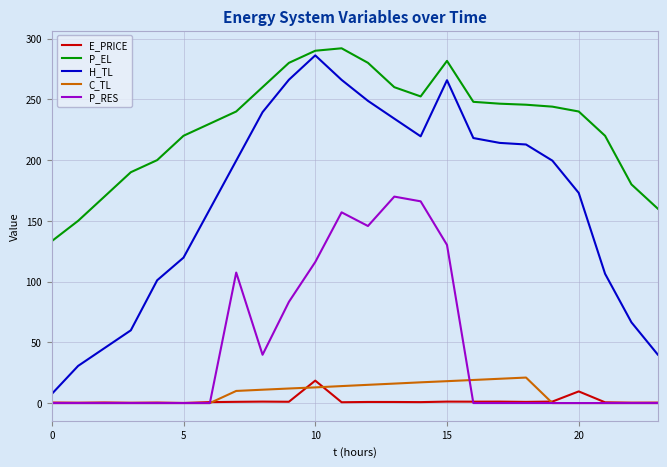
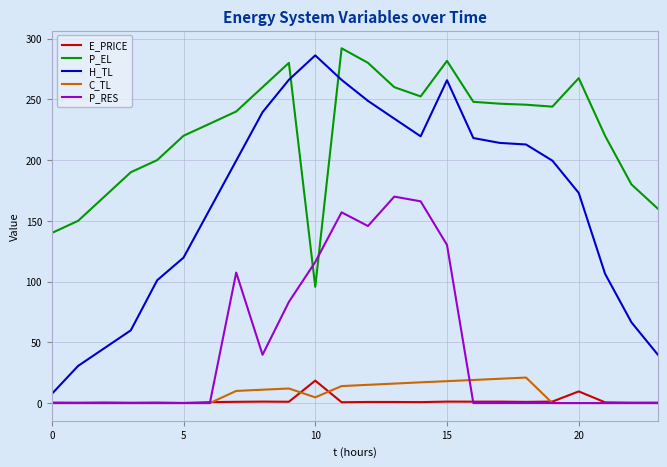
  {
    "E_PRICE": {
      "10": 18,
      "15": 1,
      "20": 10
    },
    "P_EL": {
-     "0": 133,
+     "0": 140,
      "5": 220,
-     "10": 290,
+     "10": 96,
      "15": 282,
-     "20": 240
+     "20": 267
    },
    "H_TL": {
      "0": 7,
      "5": 120,
      "10": 286,
      "15": 266,
      "20": 173
    },
    "C_TL": {
-     "10": 13,
+     "10": 5,
      "15": 18
    },
    "P_RES": {
      "10": 116,
      "15": 130
    }
  }
